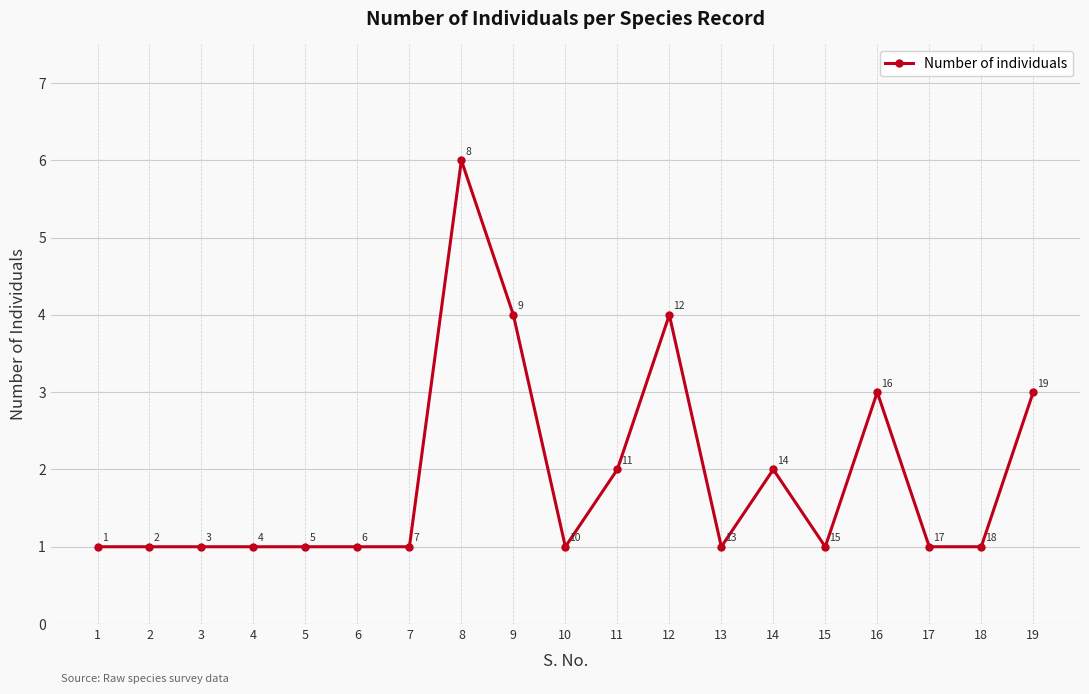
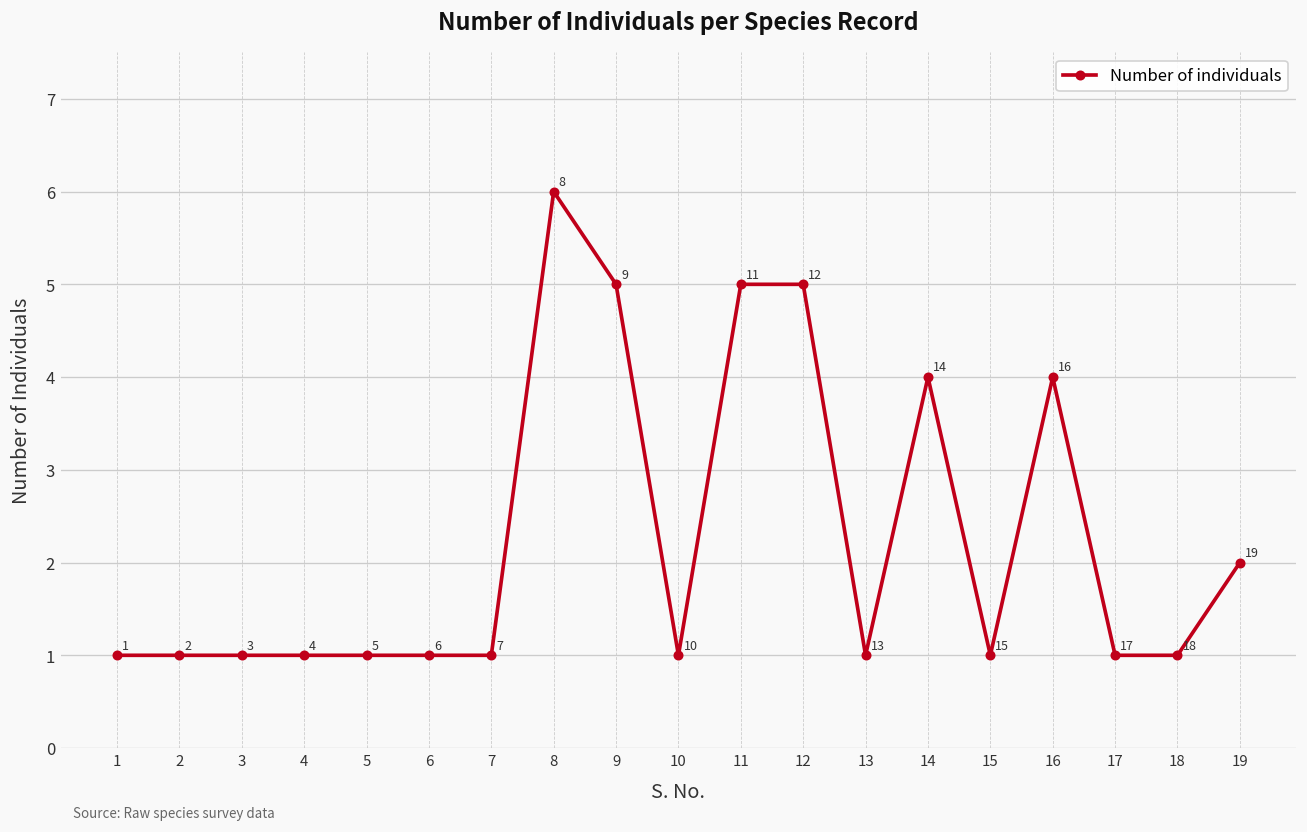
  {
-   "9": 4,
-   "11": 2,
-   "12": 4,
-   "14": 2,
-   "16": 3,
-   "19": 3
+   "9": 5,
+   "11": 5,
+   "12": 5,
+   "14": 4,
+   "16": 4,
+   "19": 2
  }
